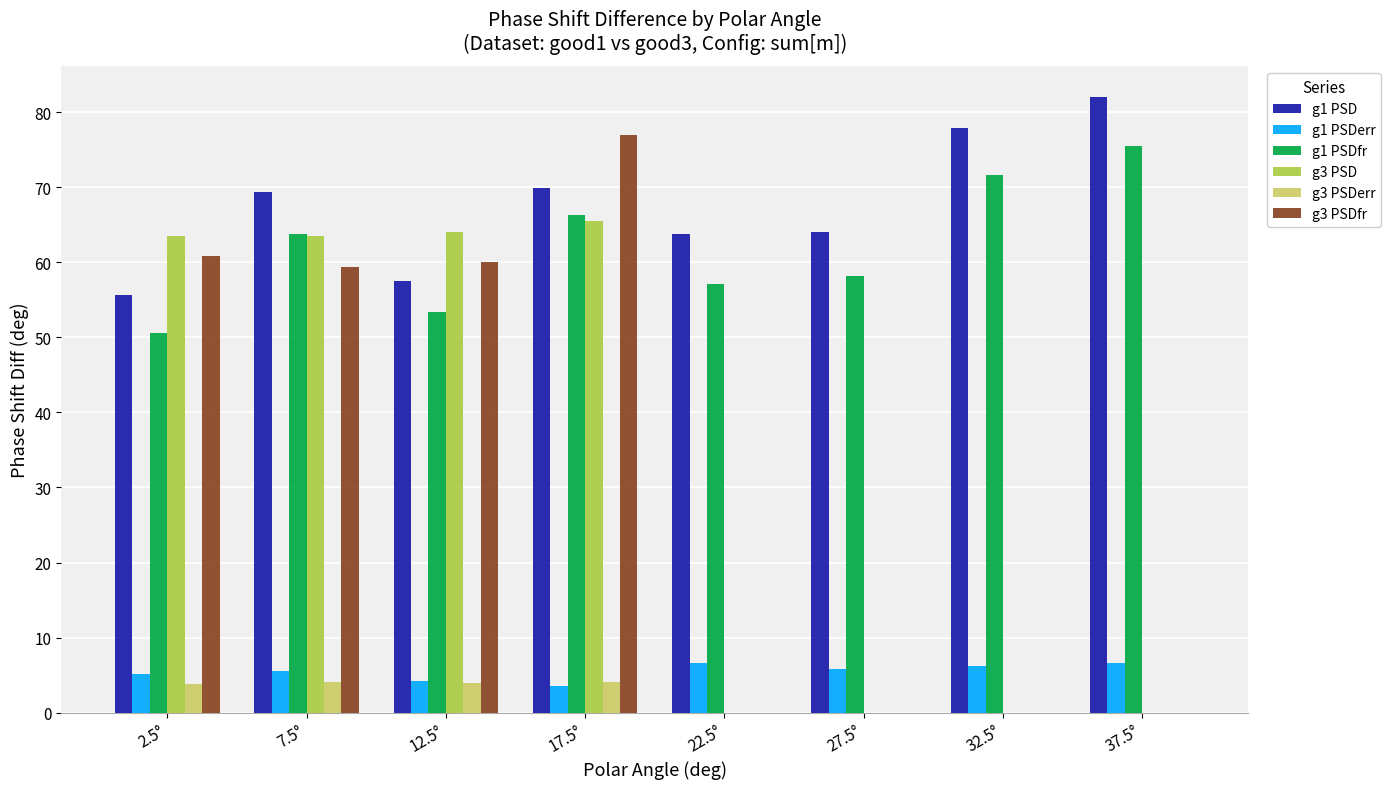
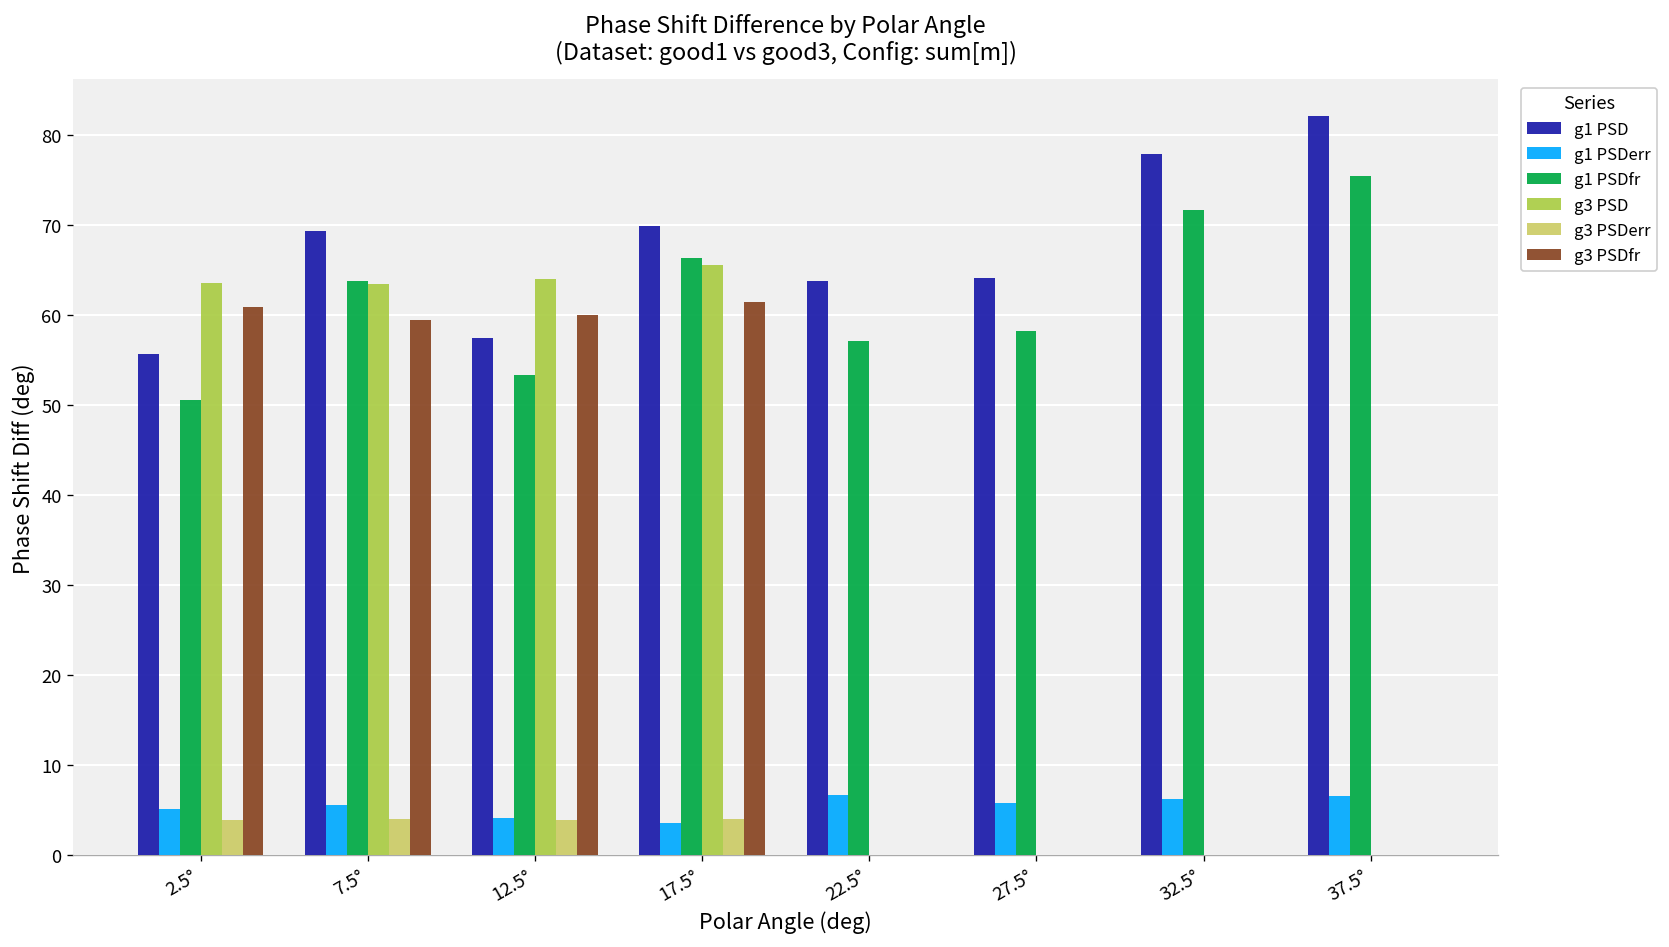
  {
    "g1 PSD": {
      "2.5°": 56,
      "7.5°": 69,
      "12.5°": 57,
      "17.5°": 70,
      "22.5°": 64,
      "27.5°": 64,
      "32.5°": 78,
      "37.5°": 82
    },
    "g1 PSDerr": {
      "2.5°": 5,
      "7.5°": 6,
      "12.5°": 4,
      "17.5°": 4,
      "22.5°": 7,
      "27.5°": 6,
      "32.5°": 6,
      "37.5°": 7
    },
    "g1 PSDfr": {
      "2.5°": 51,
      "7.5°": 64,
      "12.5°": 53,
      "17.5°": 66,
      "22.5°": 57,
      "27.5°": 58,
      "32.5°": 72,
      "37.5°": 75
    },
    "g3 PSDfr": {
      "2.5°": 61,
      "7.5°": 59,
      "12.5°": 60,
-     "17.5°": 77,
+     "17.5°": 61,
      "22.5°": 0,
      "27.5°": 0,
      "32.5°": 0,
      "37.5°": 0
    }
  }
